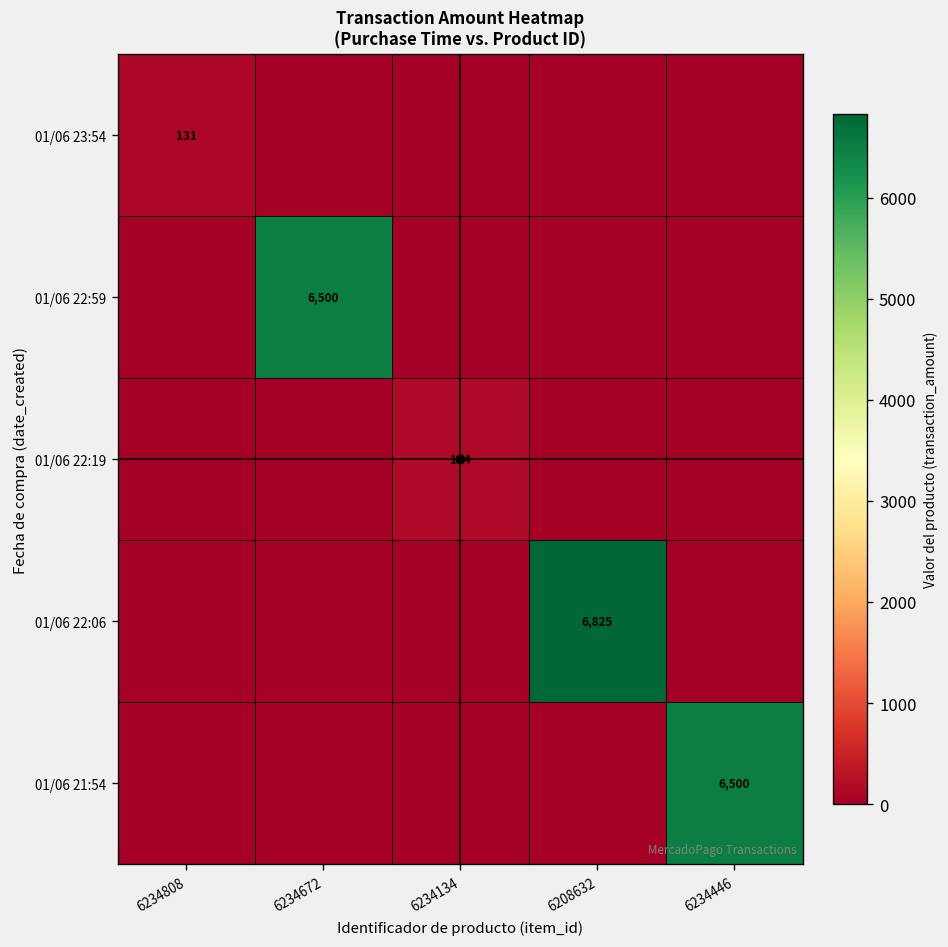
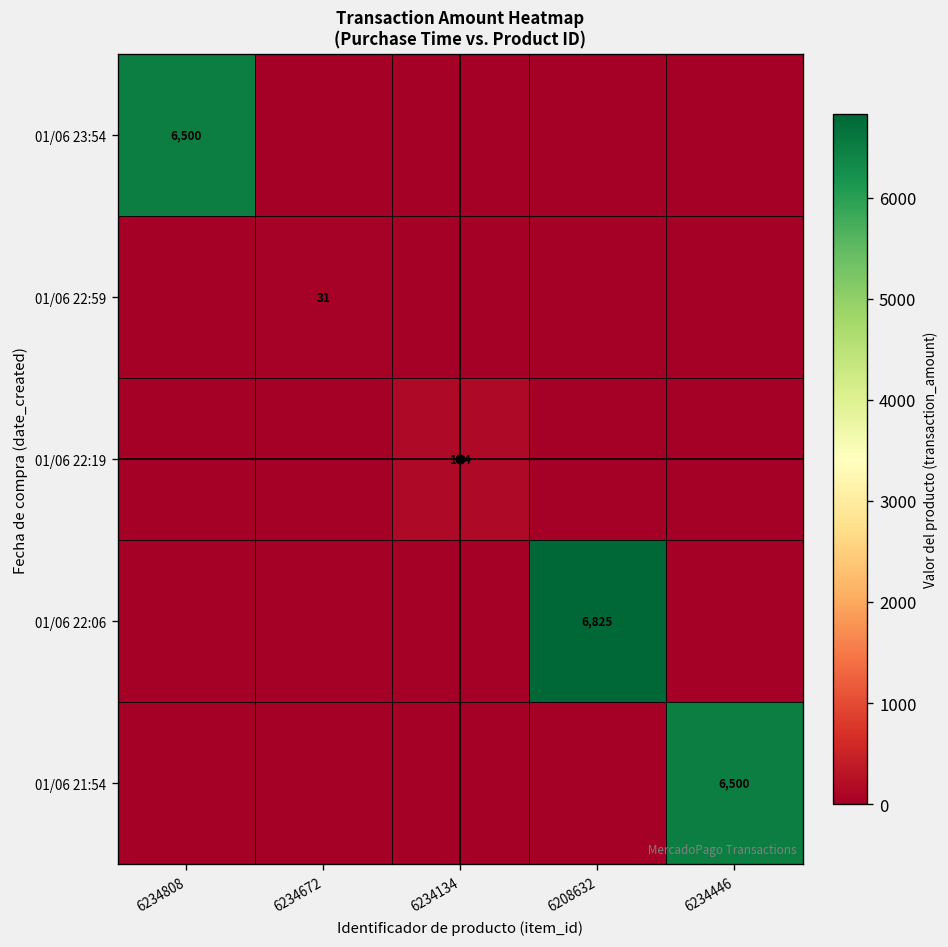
  {
    "01/06 23:54": {
-     "6234808": "131"
+     "6234808": "6,500"
    },
    "01/06 22:59": {
-     "6234672": "6,500"
+     "6234672": "31"
    },
    "01/06 22:06": {
      "6208632": "6,825"
    }
  }
